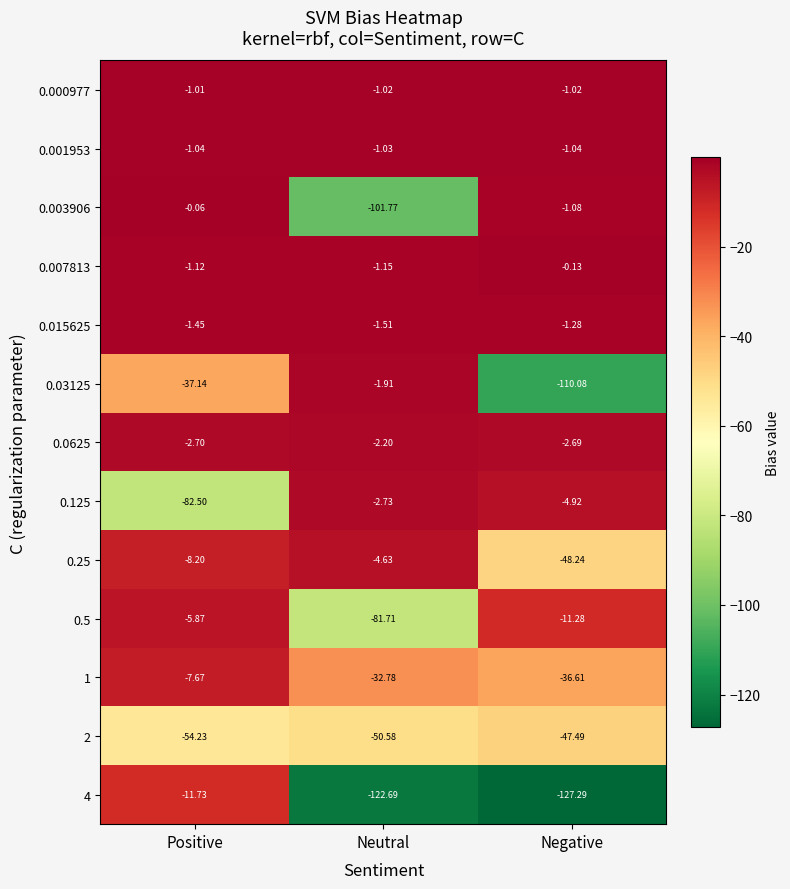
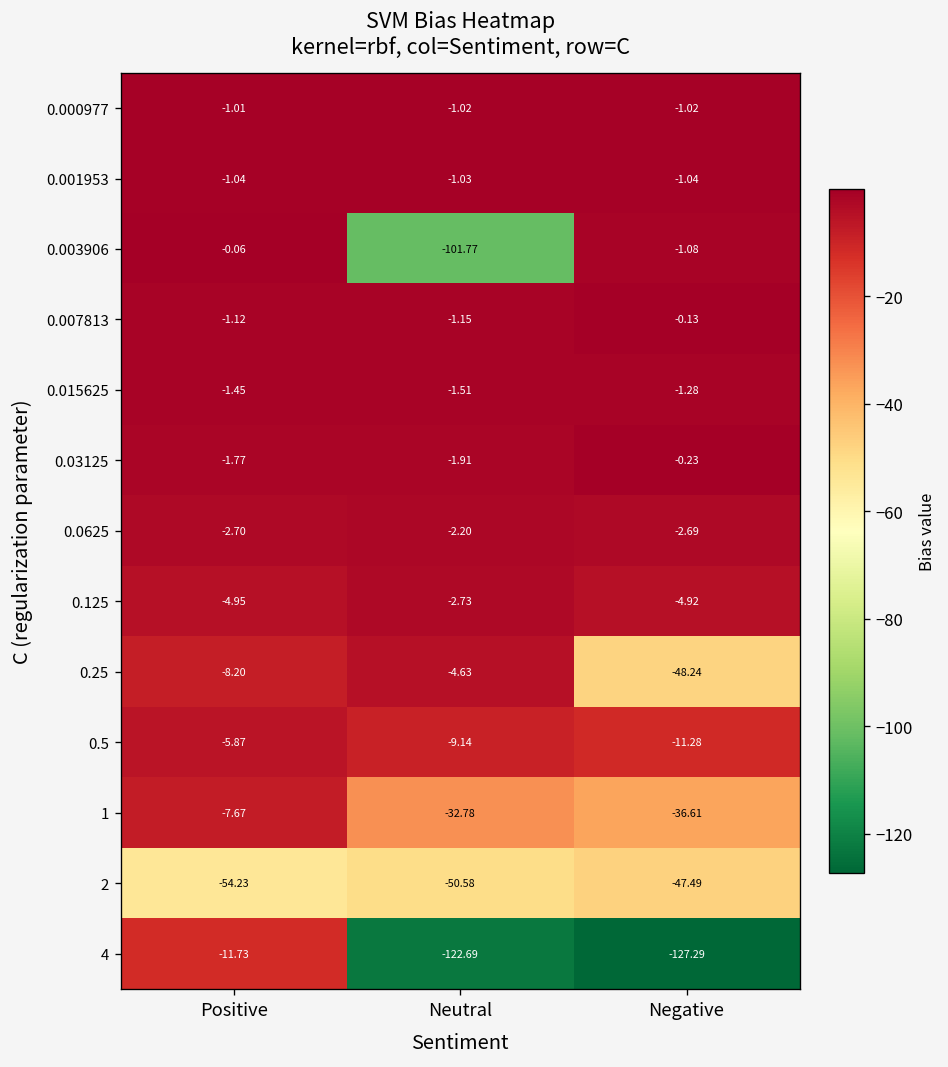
  {
    "0.000977": {
      "Positive": -1.01,
      "Neutral": -1.02,
      "Negative": -1.02
    },
    "0.001953": {
      "Positive": -1.04,
      "Neutral": -1.03,
      "Negative": -1.04
    },
    "0.003906": {
      "Positive": -0.06,
      "Neutral": -101.77,
      "Negative": -1.08
    },
    "0.007813": {
      "Positive": -1.12,
      "Neutral": -1.15,
      "Negative": -0.13
    },
    "0.015625": {
      "Positive": -1.45,
      "Neutral": -1.51,
      "Negative": -1.28
    },
    "0.03125": {
-     "Positive": -37.14,
+     "Positive": -1.77,
      "Neutral": -1.91,
-     "Negative": -110.08
+     "Negative": -0.23
    },
    "0.0625": {
      "Positive": -2.70,
      "Neutral": -2.20,
      "Negative": -2.69
    },
    "0.125": {
-     "Positive": -82.50,
+     "Positive": -4.95,
      "Neutral": -2.73,
      "Negative": -4.92
    },
    "0.25": {
      "Positive": -8.20,
      "Neutral": -4.63,
      "Negative": -48.24
    },
    "0.5": {
      "Positive": -5.87,
-     "Neutral": -81.71,
+     "Neutral": -9.14,
      "Negative": -11.28
    },
    "1": {
      "Positive": -7.67,
      "Neutral": -32.78,
      "Negative": -36.61
    },
    "2": {
      "Positive": -54.23,
      "Neutral": -50.58,
      "Negative": -47.49
    },
    "4": {
      "Positive": -11.73,
      "Neutral": -122.69,
      "Negative": -127.29
    }
  }
